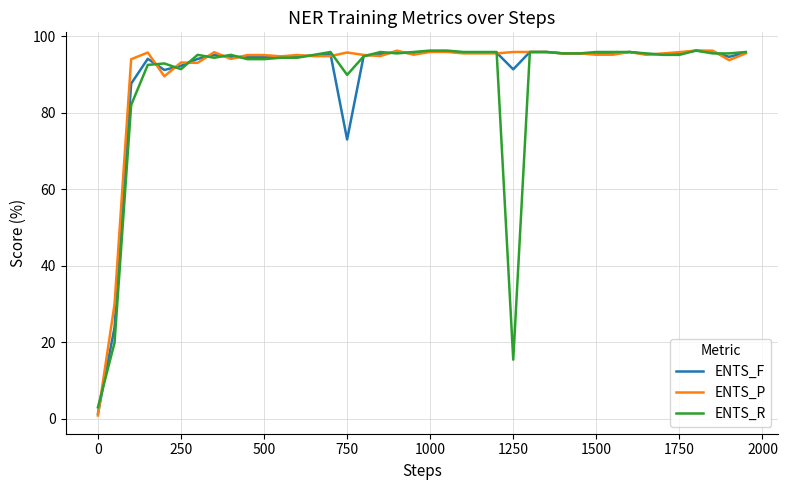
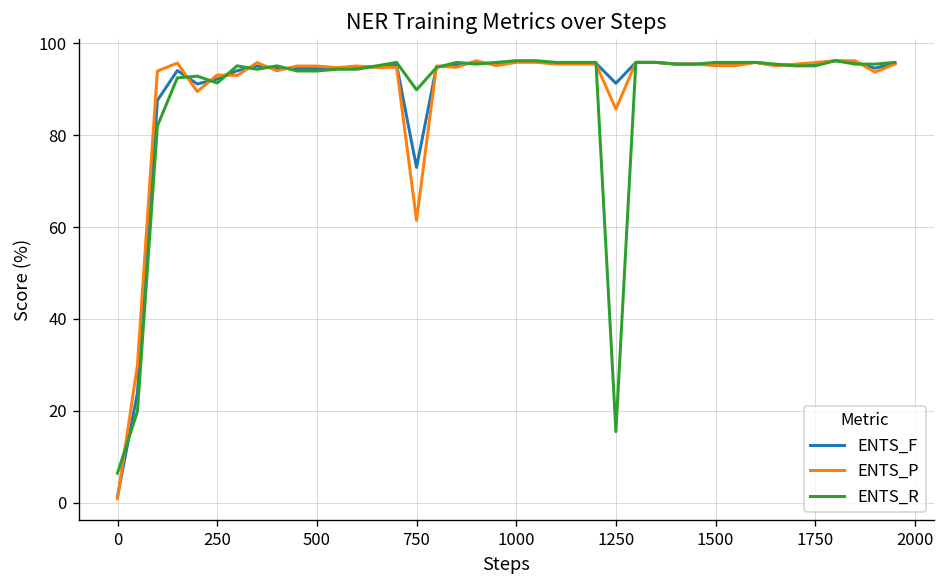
  {
    "ENTS_F": {
      "250": 92,
      "750": 73,
      "1250": 91
    },
    "ENTS_P": {
      "250": 93,
-     "750": 96,
-     "1250": 96
+     "750": 61,
+     "1250": 86
    },
    "ENTS_R": {
-     "0": 3,
+     "0": 6,
      "250": 91,
      "750": 90,
      "1250": 15
    }
  }
